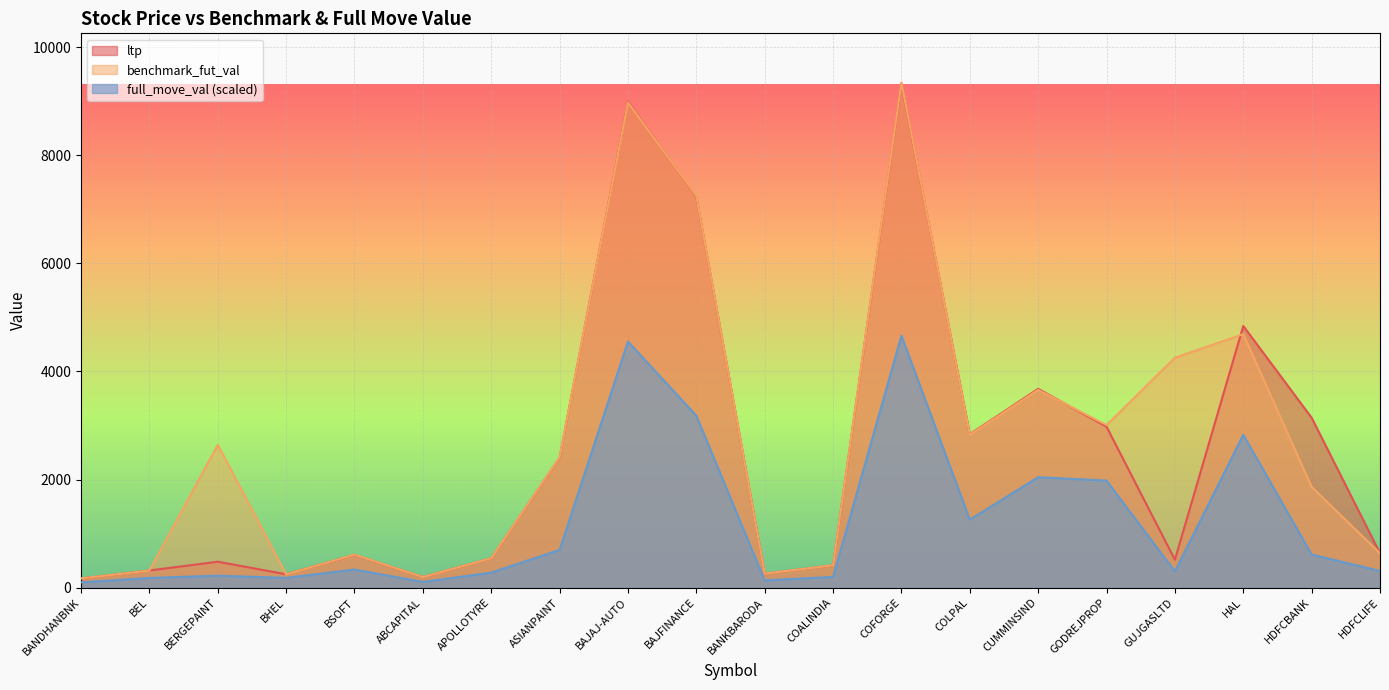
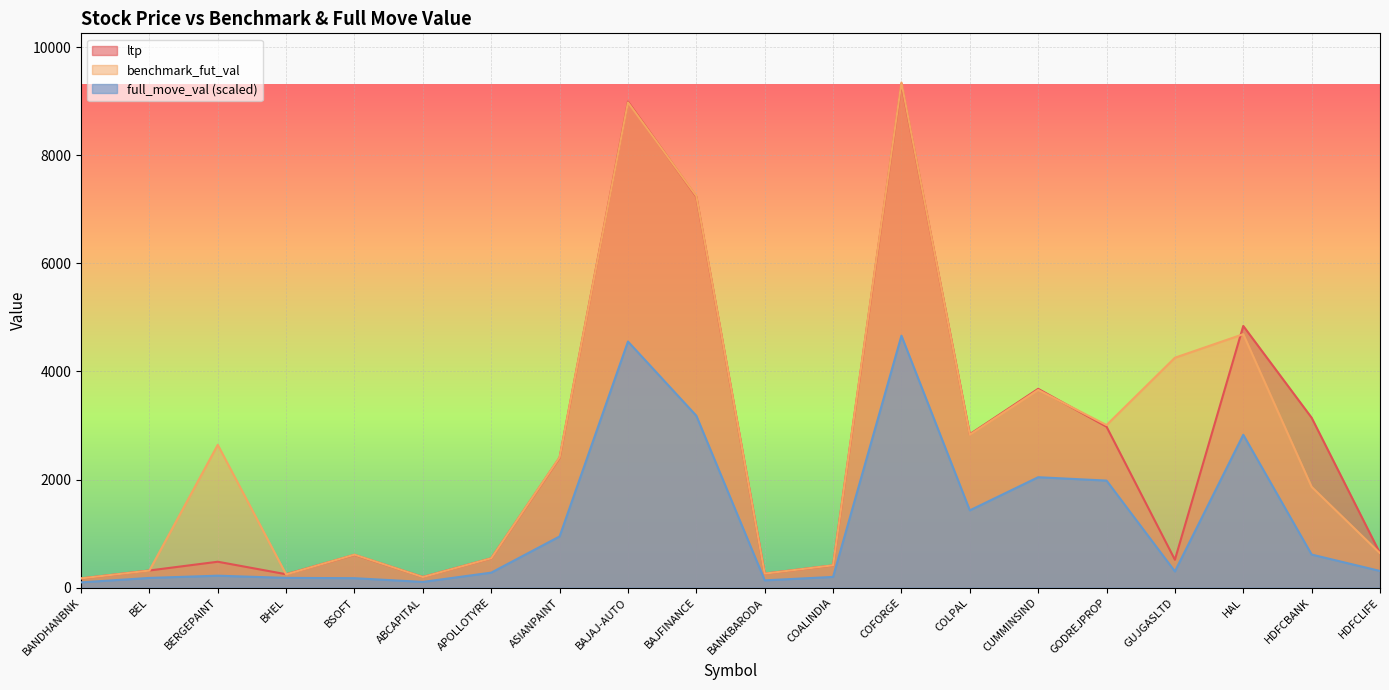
  {
    "ltp": {
      "BERGEPAINT": 500,
      "GUJGASLTD": 500,
      "HAL": 4800,
      "HDFCBANK": 3100
    },
    "benchmark_fut_val": {
      "BERGEPAINT": 2600,
      "GUJGASLTD": 4300,
      "HAL": 4700,
      "HDFCBANK": 1900
    },
    "full_move_val (scaled)": {
      "BANDHANBNK": 100,
      "BEL": 200,
      "BERGEPAINT": 200,
      "BHEL": 200,
-     "BSOFT": 300,
+     "BSOFT": 200,
      "ABCAPITAL": 100,
      "APOLLOTYRE": 300,
-     "ASIANPAINT": 700,
+     "ASIANPAINT": 900,
      "BAJAJ-AUTO": 4600,
      "BAJFINANCE": 3200,
      "BANKBARODA": 100,
      "COALINDIA": 200,
      "COFORGE": 4700,
-     "COLPAL": 1300,
+     "COLPAL": 1400,
      "CUMMINSIND": 2000,
      "GODREJPROP": 2000,
      "GUJGASLTD": 300,
      "HAL": 2800,
      "HDFCBANK": 600,
      "HDFCLIFE": 300
    }
  }
